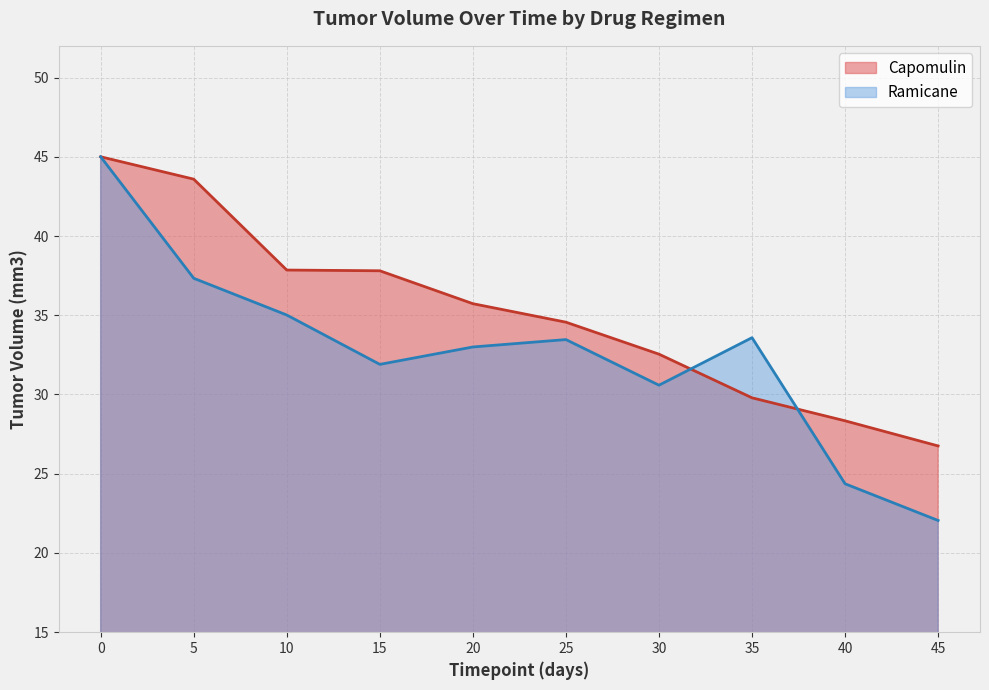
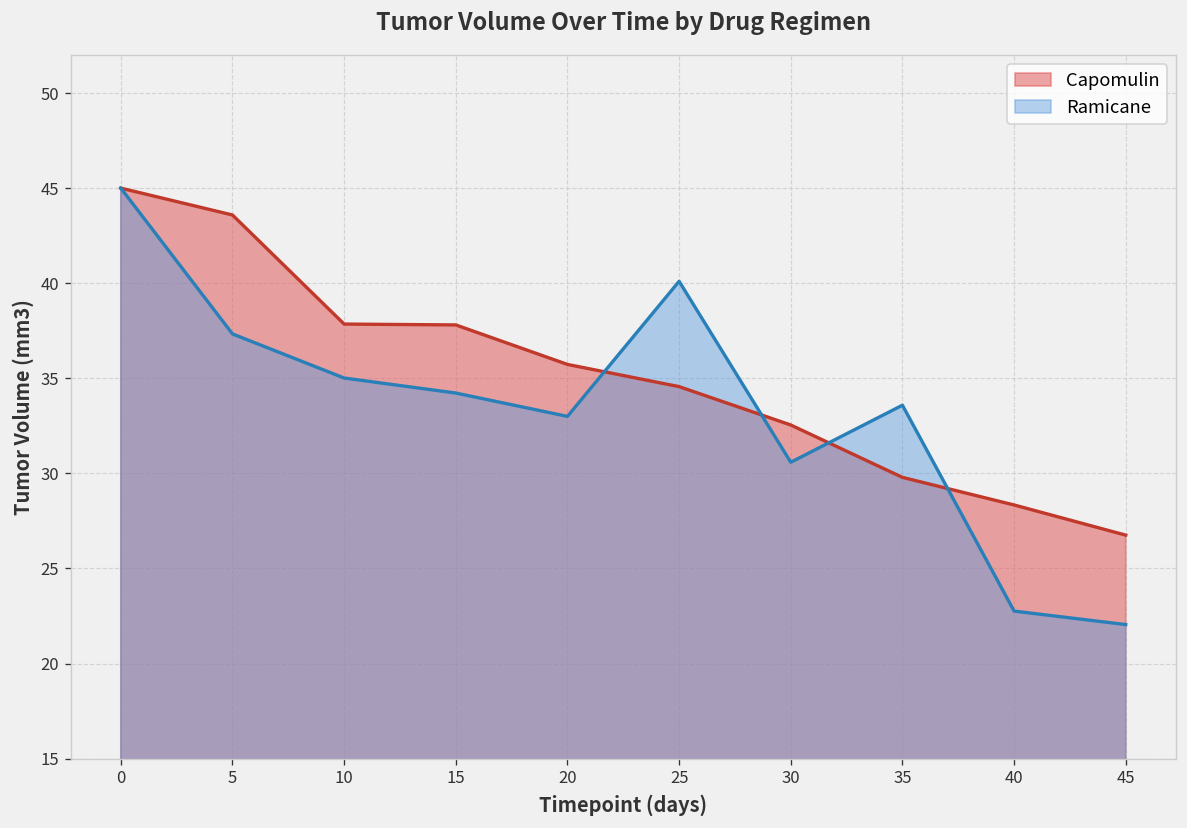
  {
    "Capomulin": {
      "5": 43.6,
      "10": 37.9,
      "15": 37.8,
      "20": 35.7,
      "25": 34.6,
      "30": 32.5,
      "35": 29.8,
      "40": 28.3,
      "45": 26.8
    },
    "Ramicane": {
      "5": 37.3,
      "10": 35.0,
-     "15": 31.9,
+     "15": 34.2,
      "20": 33.0,
-     "25": 33.5,
+     "25": 40.1,
      "30": 30.6,
      "35": 33.6,
-     "40": 24.4,
+     "40": 22.8,
      "45": 22.1
    }
  }
